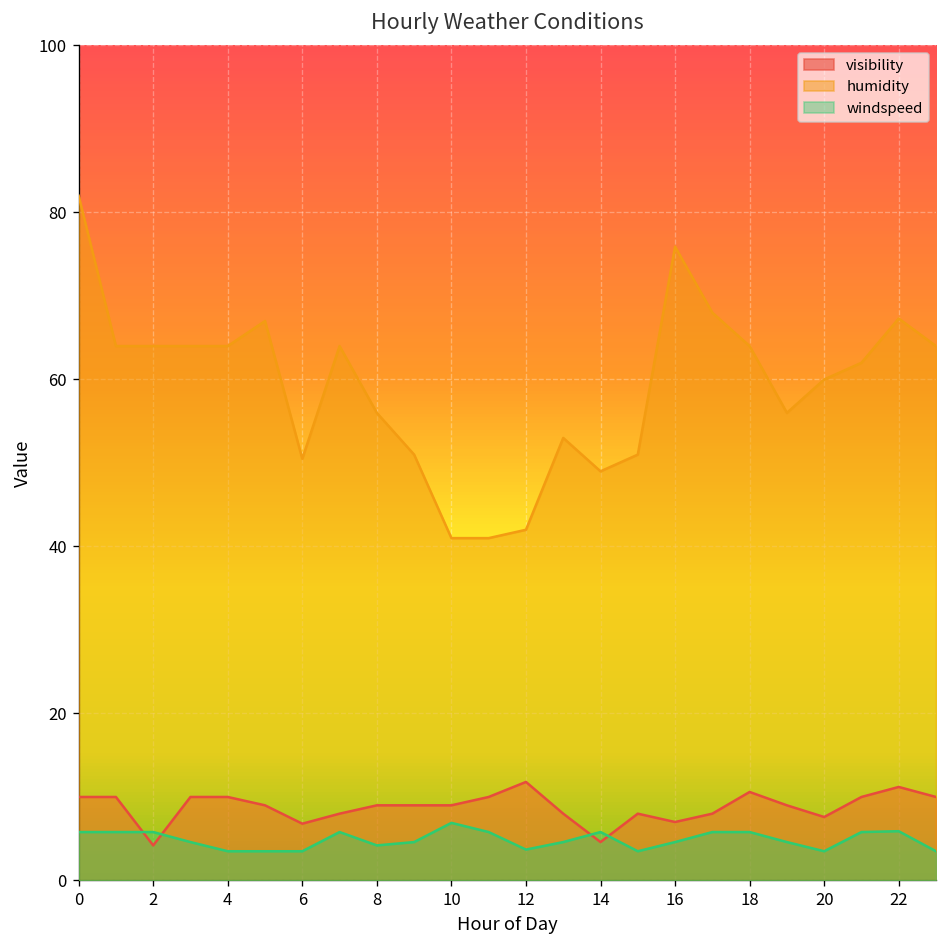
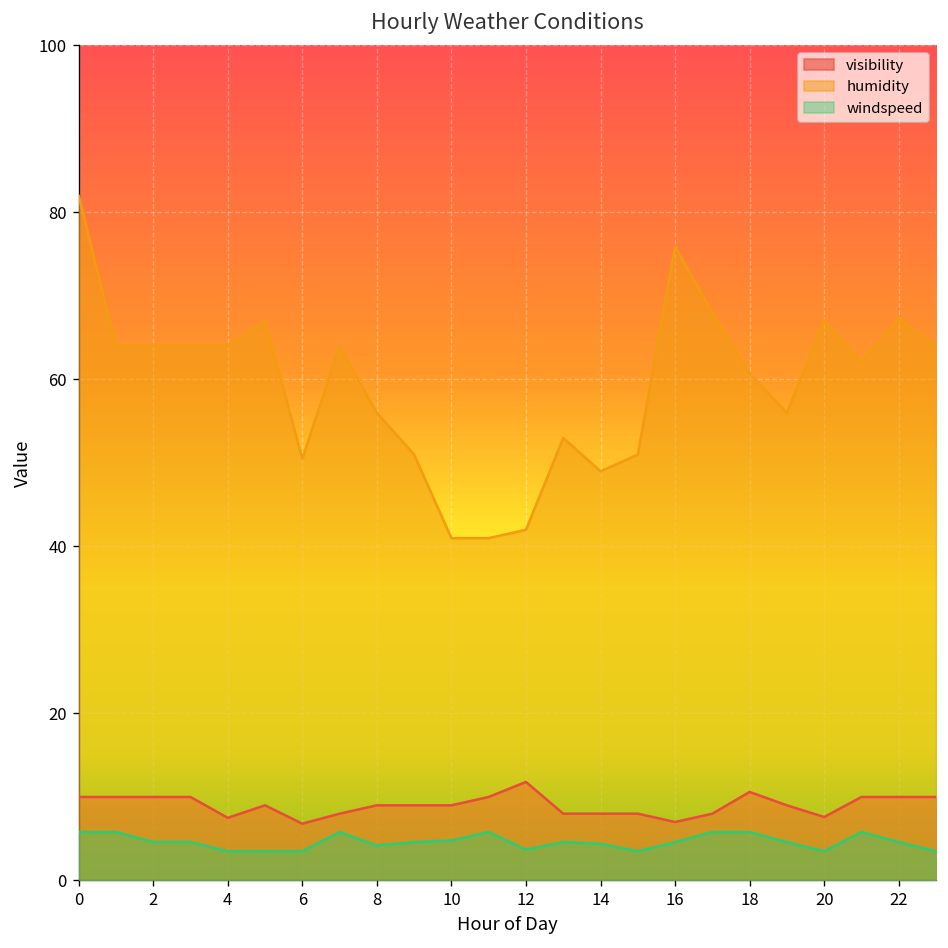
  {
    "visibility": {
      "0": 10,
-     "2": 4,
-     "4": 10,
+     "2": 10,
+     "4": 8,
      "6": 7,
      "8": 9,
      "10": 9,
      "12": 12,
-     "14": 5,
+     "14": 8,
      "16": 7,
      "18": 11,
      "20": 8,
-     "22": 11
+     "22": 10
    },
    "humidity": {
      "0": 82,
      "2": 64,
      "4": 64,
      "6": 51,
      "8": 56,
      "10": 41,
      "12": 42,
      "14": 49,
      "16": 76,
-     "18": 64,
-     "20": 60,
+     "18": 61,
+     "20": 67,
      "22": 67
    },
    "windspeed": {
      "0": 6,
-     "2": 6,
+     "2": 5,
      "4": 4,
      "6": 4,
      "8": 4,
-     "10": 7,
+     "10": 5,
      "12": 4,
-     "14": 6,
+     "14": 4,
      "16": 5,
      "18": 6,
      "20": 4,
-     "22": 6
+     "22": 5
    }
  }
